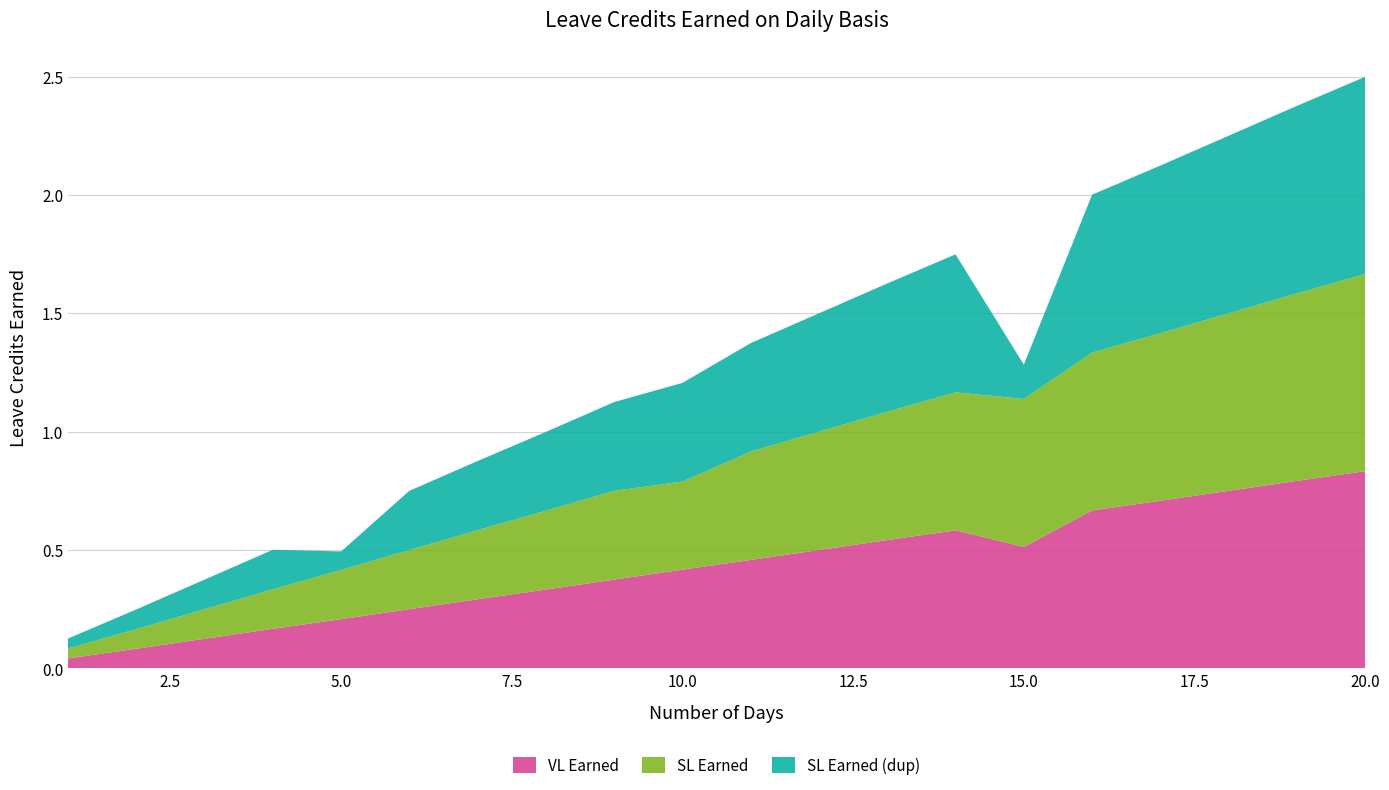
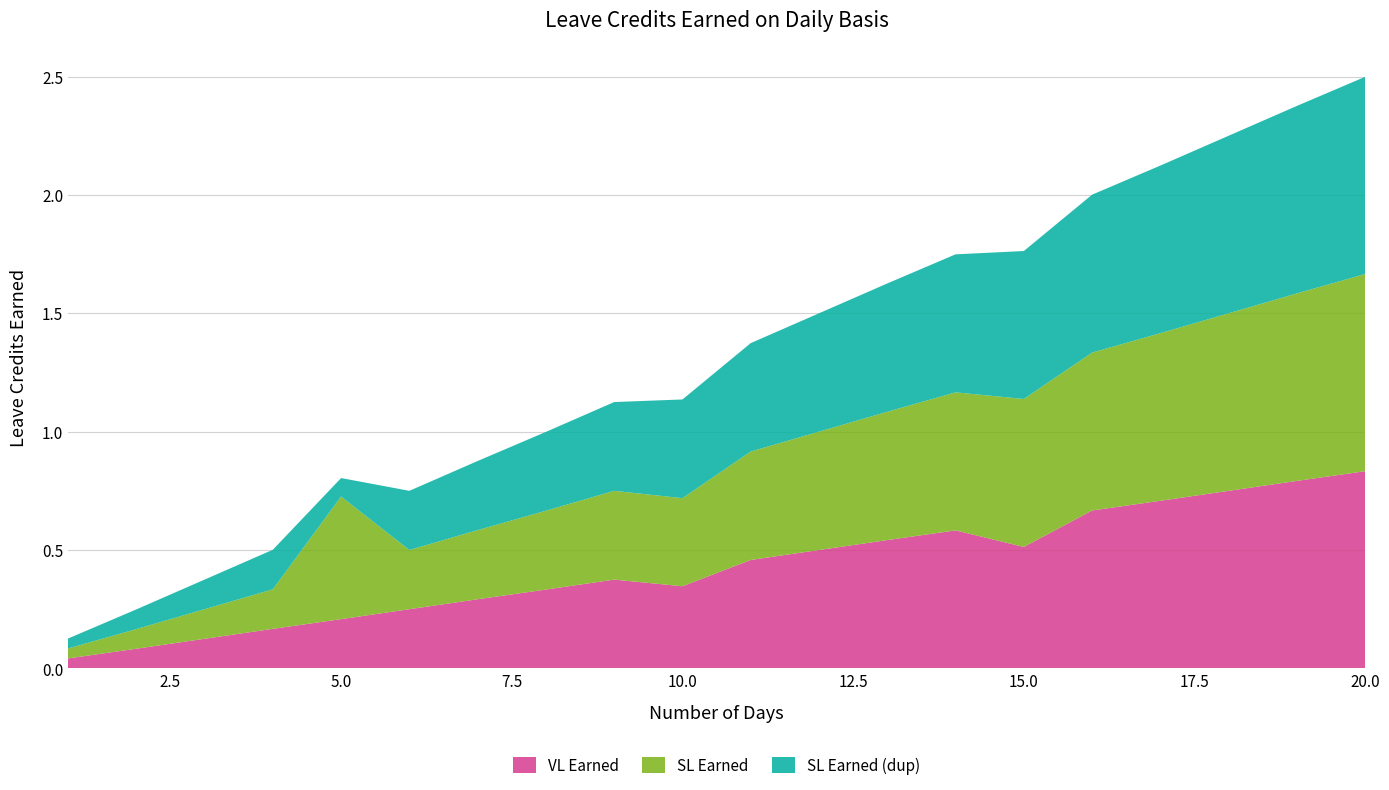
  {
    "VL Earned": {
      "5.0": 0.21,
-     "10.0": 0.42,
+     "10.0": 0.35,
      "15.0": 0.51,
      "20.0": 0.83
    },
    "SL Earned": {
-     "5.0": 0.21,
+     "5.0": 0.52,
      "10.0": 0.37,
      "15.0": 0.62,
      "20.0": 0.83
    },
    "SL Earned (dup)": {
      "5.0": 0.08,
      "10.0": 0.42,
-     "15.0": 0.15,
+     "15.0": 0.63,
      "20.0": 0.83
    }
  }
